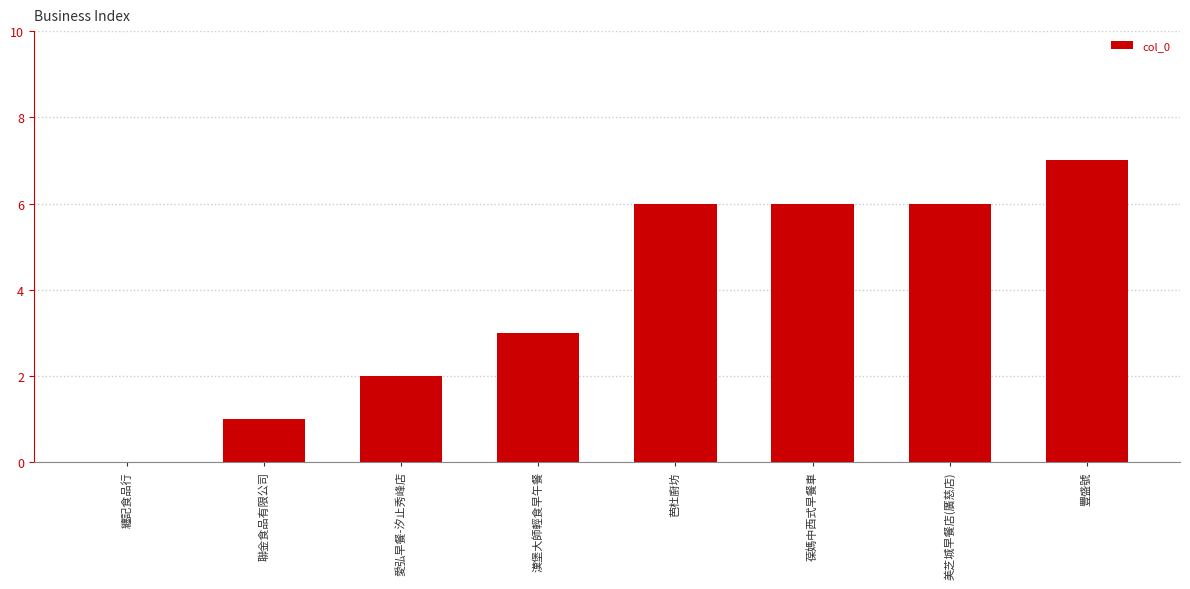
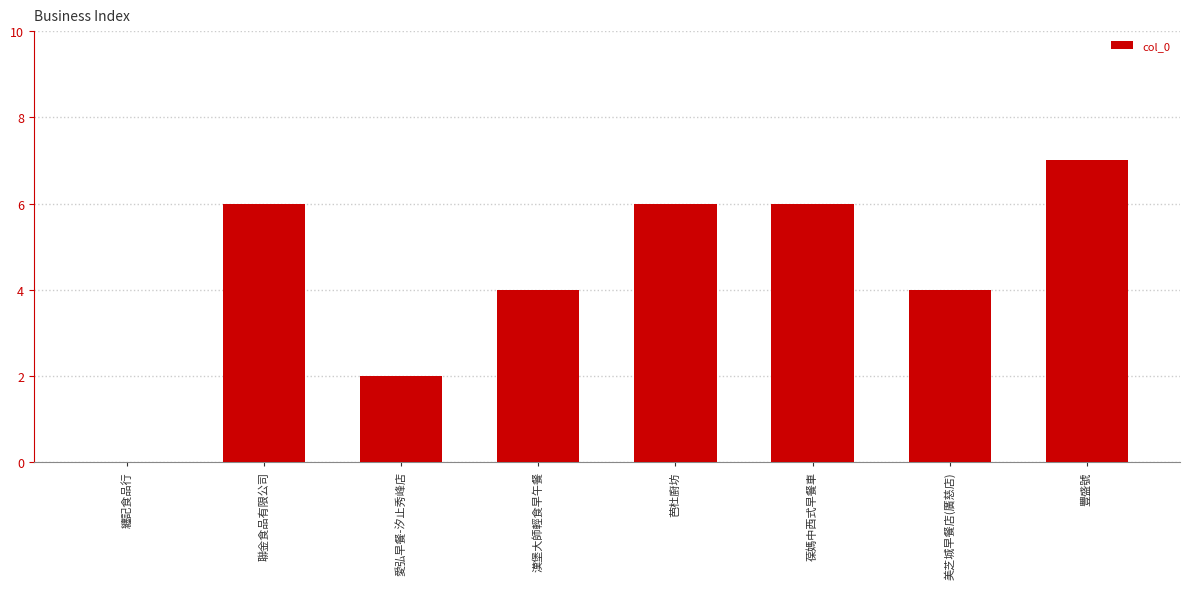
  {
    "纏記食品行": 0,
-   "聯金食品有限公司": 1,
+   "聯金食品有限公司": 6,
    "愛弘早餐-汐止秀峰店": 2,
-   "漢堡大師輕食早午餐": 3,
+   "漢堡大師輕食早午餐": 4,
    "芭杜廚坊": 6,
    "葆媽中西式早餐車": 6,
-   "美芝城早餐店(廣慈店)": 6,
+   "美芝城早餐店(廣慈店)": 4,
    "豐盛號": 7
  }
